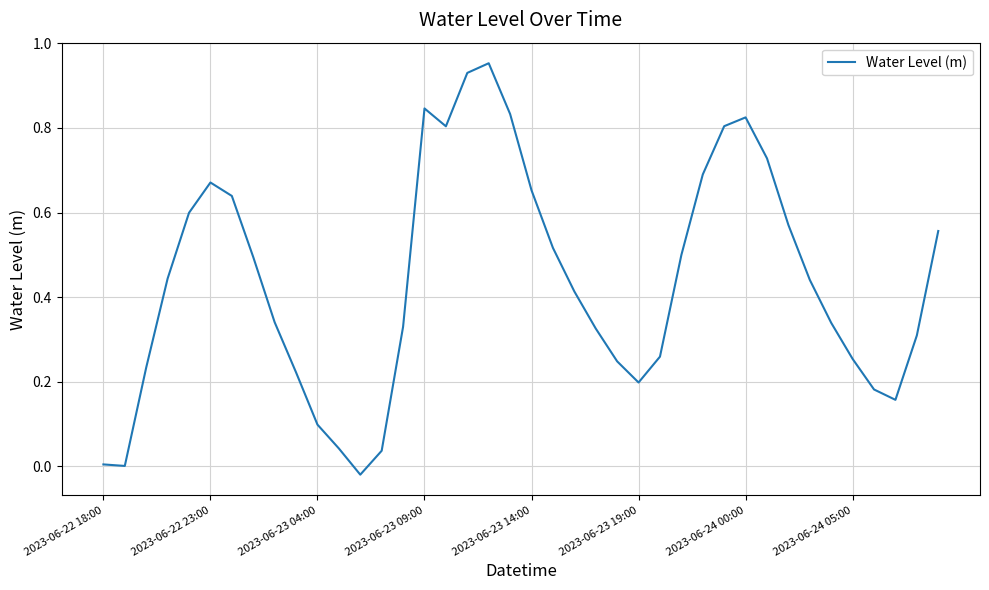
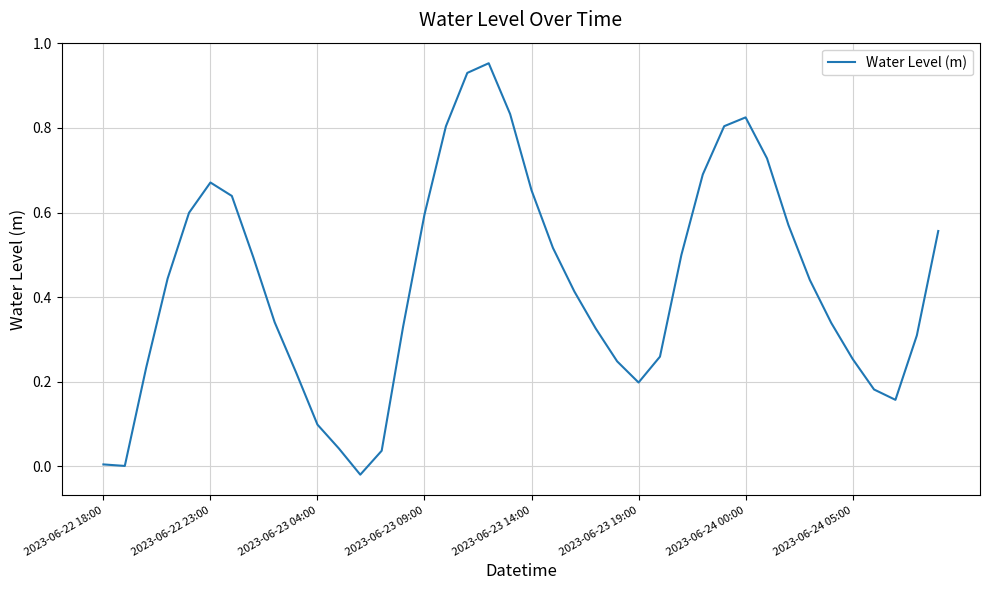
  {
    "2023-06-22 18:00": 0.00,
    "2023-06-22 23:00": 0.67,
    "2023-06-23 04:00": 0.10,
-   "2023-06-23 09:00": 0.85,
+   "2023-06-23 09:00": 0.60,
    "2023-06-23 14:00": 0.65,
    "2023-06-23 19:00": 0.20,
    "2023-06-24 00:00": 0.83,
    "2023-06-24 05:00": 0.25
  }
